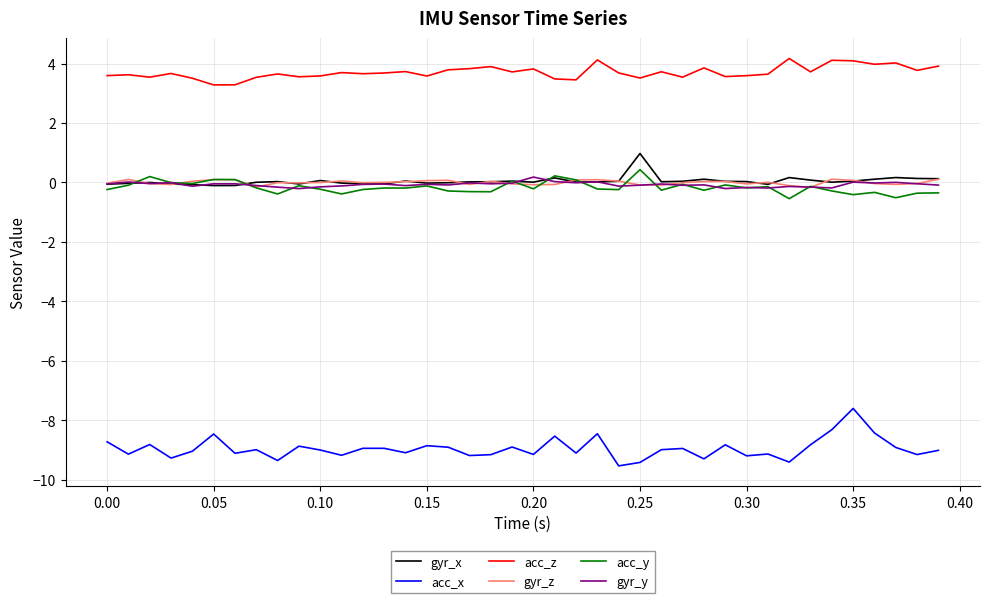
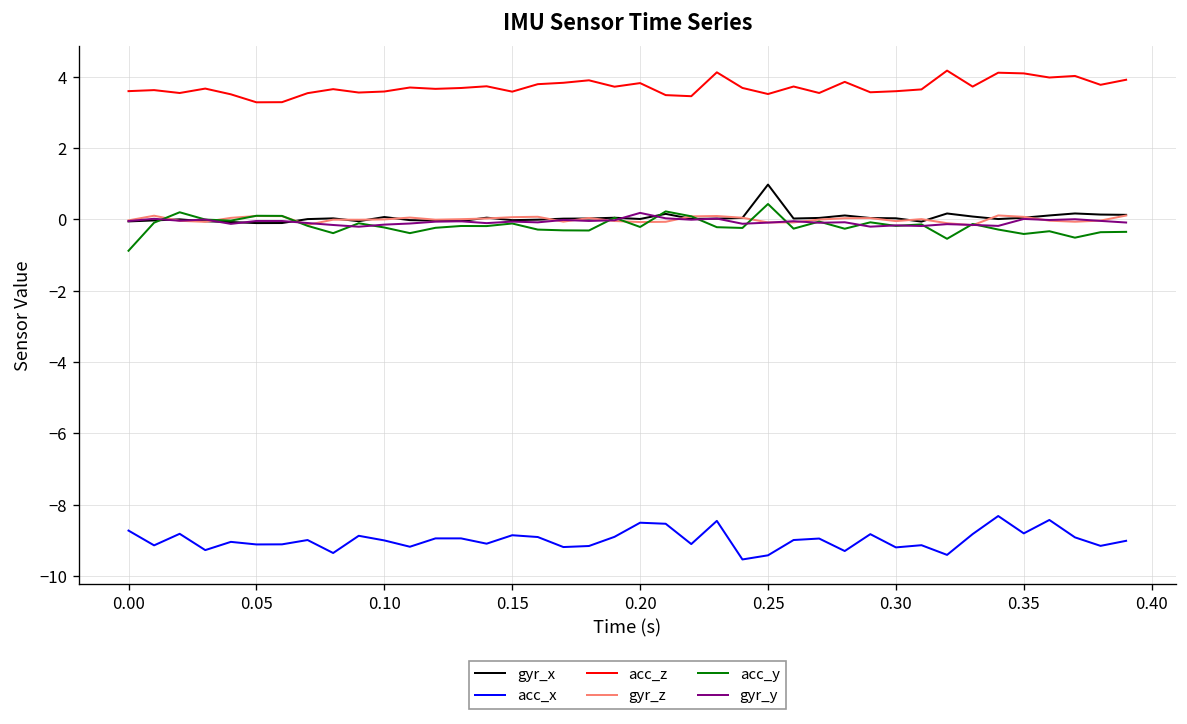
  {
    "gyr_x": {
      "0.20": 0.0,
      "0.25": 1.0
    },
    "acc_x": {
      "0.00": -8.7,
-     "0.05": -8.5,
+     "0.05": -9.1,
      "0.10": -9.0,
      "0.15": -8.9,
-     "0.20": -9.1,
+     "0.20": -8.5,
      "0.25": -9.4,
      "0.30": -9.2,
-     "0.35": -7.6
+     "0.35": -8.8
    },
    "acc_z": {
      "0.00": 3.6,
      "0.05": 3.3,
      "0.10": 3.6,
      "0.15": 3.6,
      "0.20": 3.8,
      "0.25": 3.5,
      "0.30": 3.6,
      "0.35": 4.1
    },
    "gyr_z": {
      "0.20": -0.1
    },
    "acc_y": {
-     "0.00": -0.2,
+     "0.00": -0.9,
      "0.20": -0.2,
      "0.25": 0.4,
      "0.35": -0.4
    },
    "gyr_y": {
      "0.20": 0.2
    }
  }
